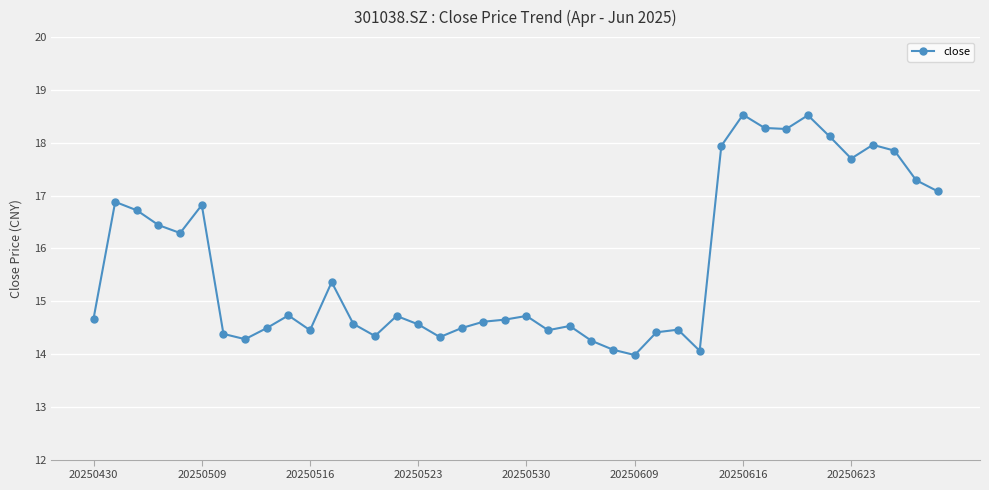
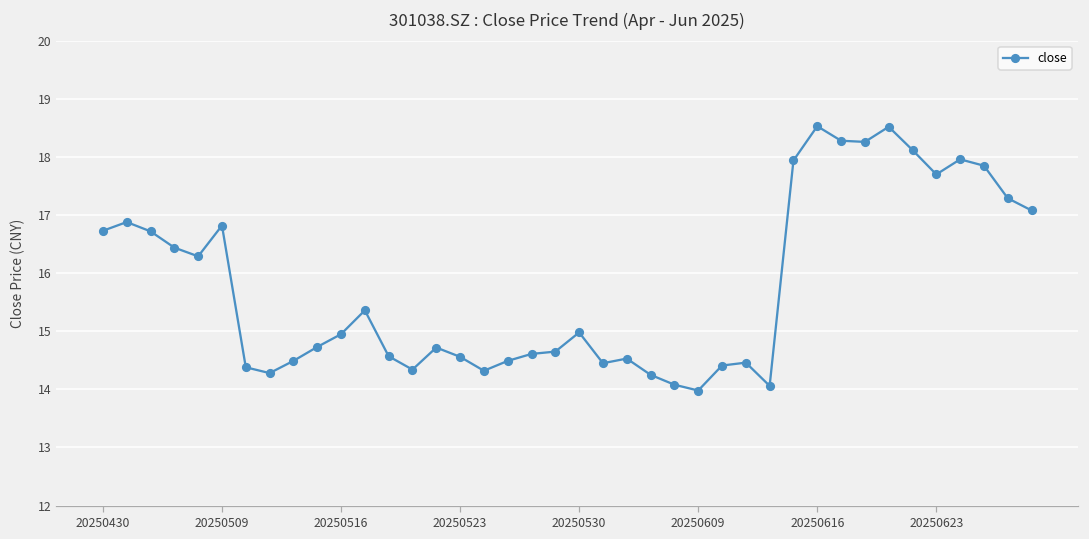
  {
-   "20250430": 14.7,
+   "20250430": 16.7,
    "20250509": 16.8,
-   "20250516": 14.5,
+   "20250516": 15.0,
    "20250523": 14.6,
-   "20250530": 14.7,
+   "20250530": 15.0,
    "20250609": 14.0,
    "20250616": 18.5,
    "20250623": 17.7
  }
